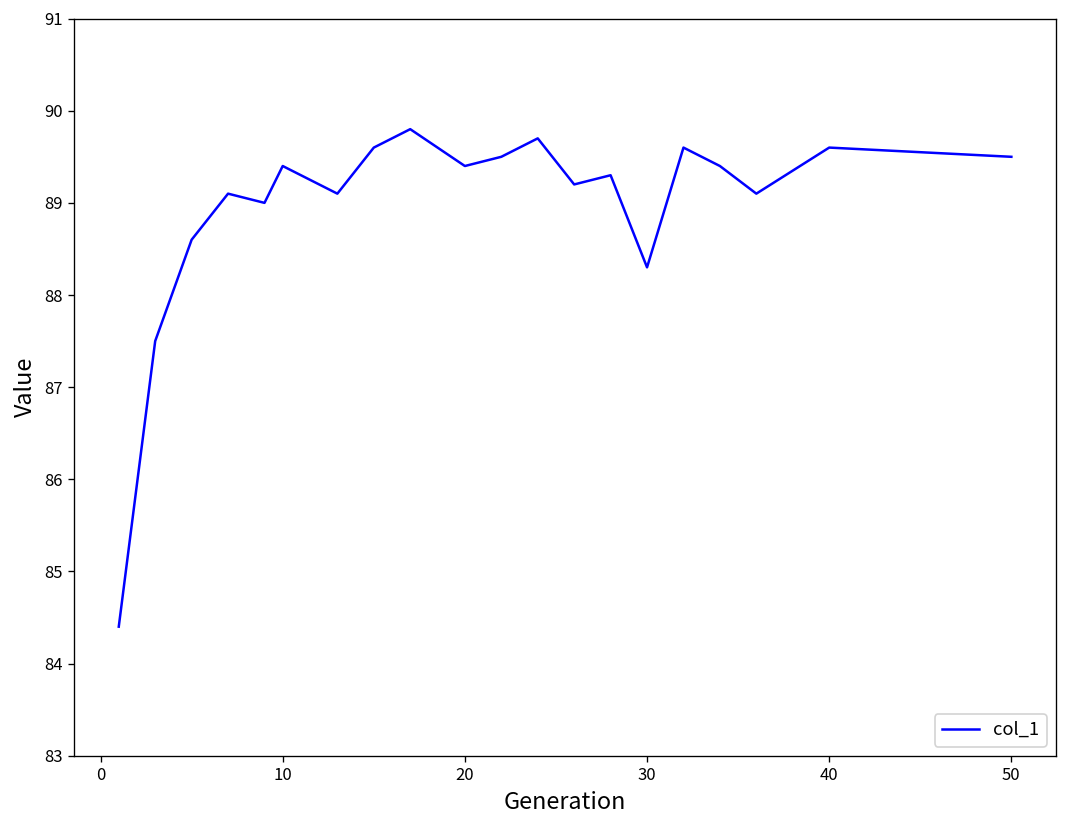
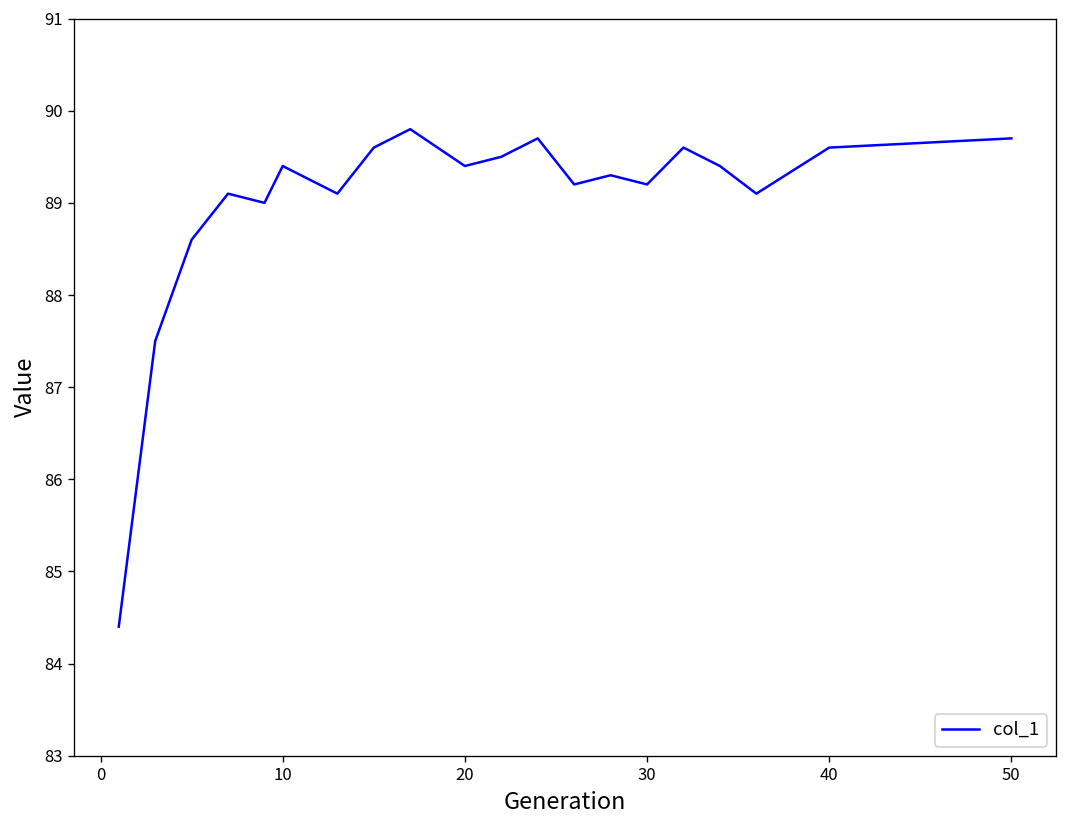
  {
    "10": 89.4,
    "20": 89.4,
-   "30": 88.3,
+   "30": 89.2,
    "40": 89.6,
-   "50": 89.5
+   "50": 89.7
  }
